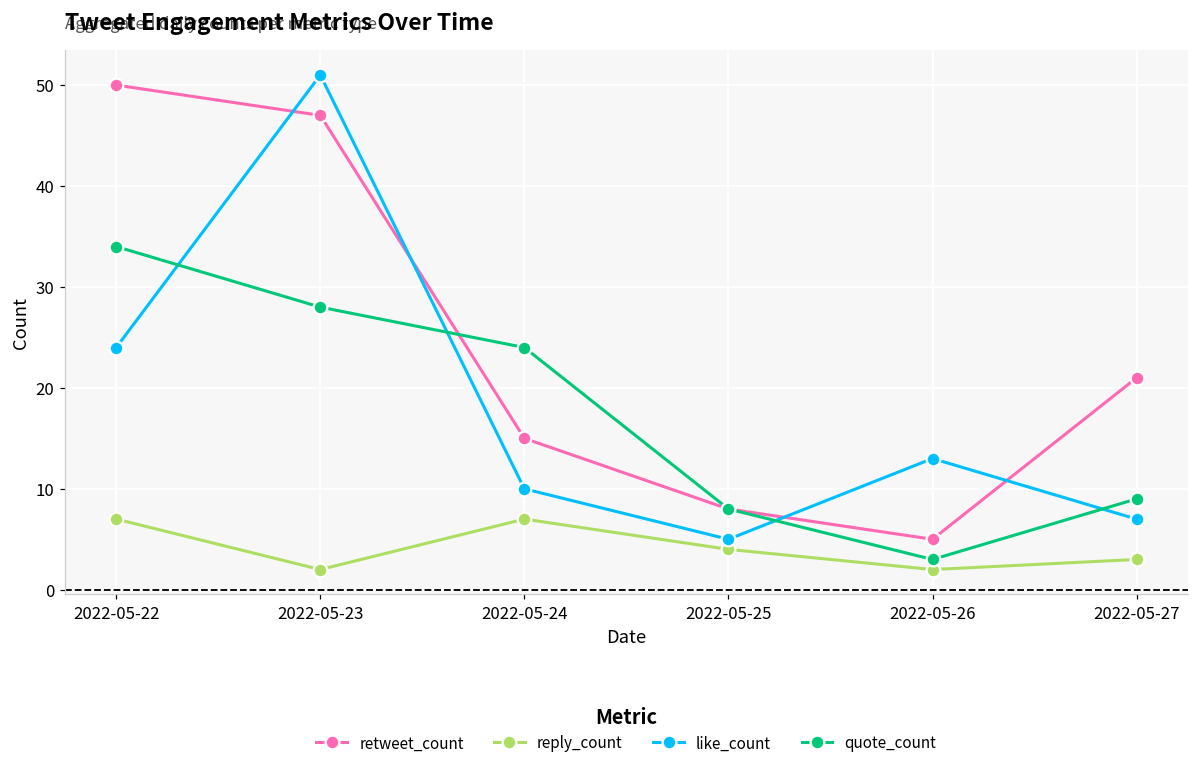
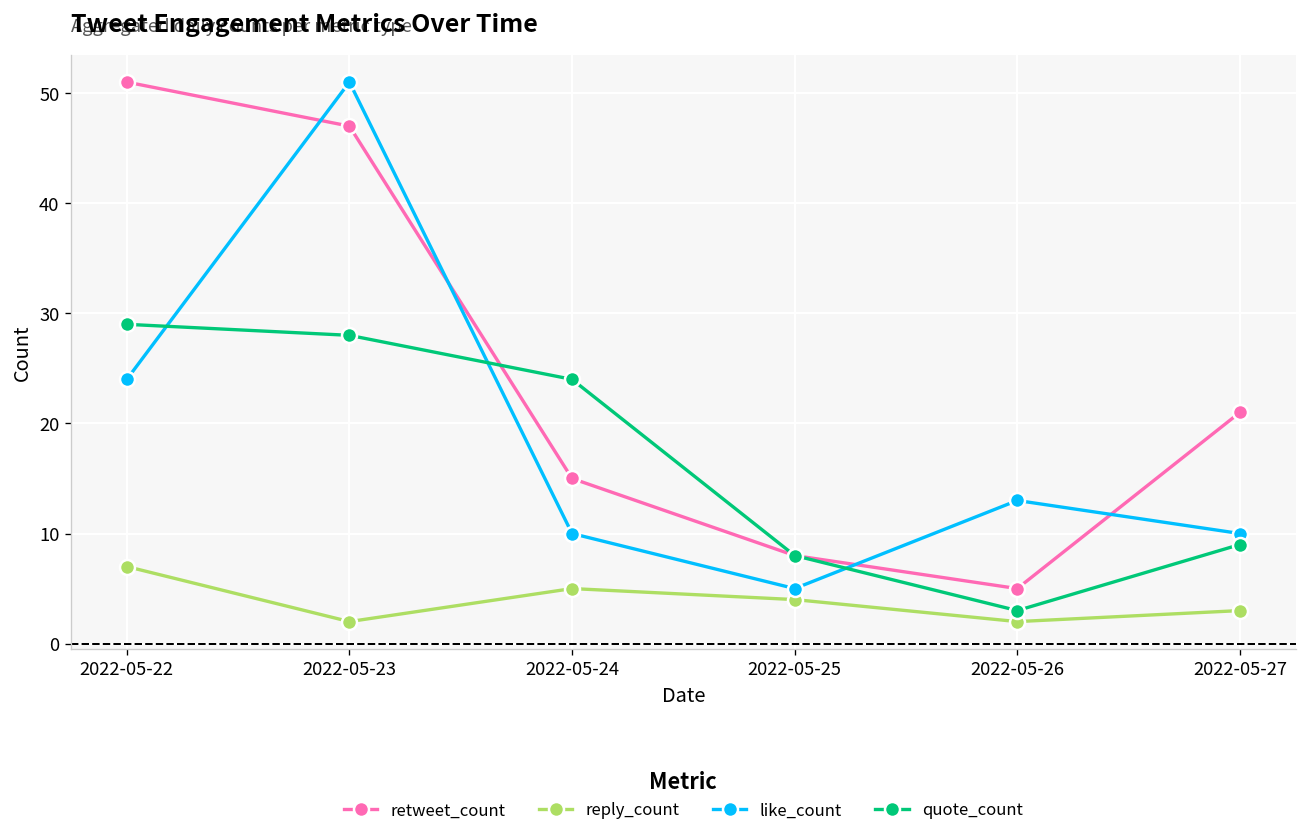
  {
    "retweet_count": {
-     "2022-05-22": 50,
+     "2022-05-22": 51,
      "2022-05-23": 47,
      "2022-05-24": 15,
      "2022-05-26": 5,
      "2022-05-27": 21
    },
    "reply_count": {
      "2022-05-22": 7,
      "2022-05-23": 2,
-     "2022-05-24": 7,
+     "2022-05-24": 5,
      "2022-05-25": 4,
      "2022-05-26": 2,
      "2022-05-27": 3
    },
    "like_count": {
      "2022-05-22": 24,
      "2022-05-23": 51,
      "2022-05-24": 10,
      "2022-05-25": 5,
      "2022-05-26": 13,
-     "2022-05-27": 7
+     "2022-05-27": 10
    },
    "quote_count": {
-     "2022-05-22": 34,
+     "2022-05-22": 29,
      "2022-05-23": 28,
      "2022-05-24": 24,
      "2022-05-26": 3,
      "2022-05-27": 9
    }
  }
